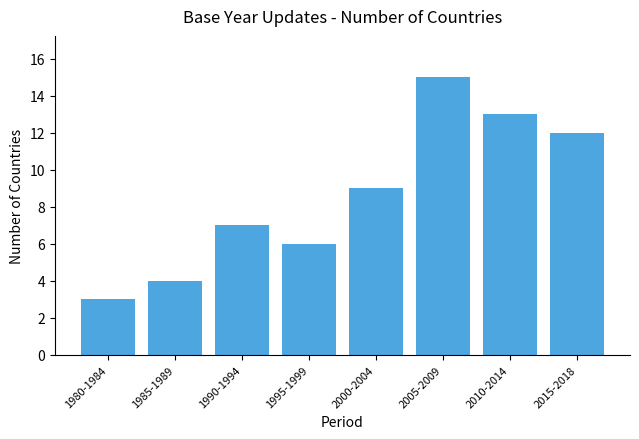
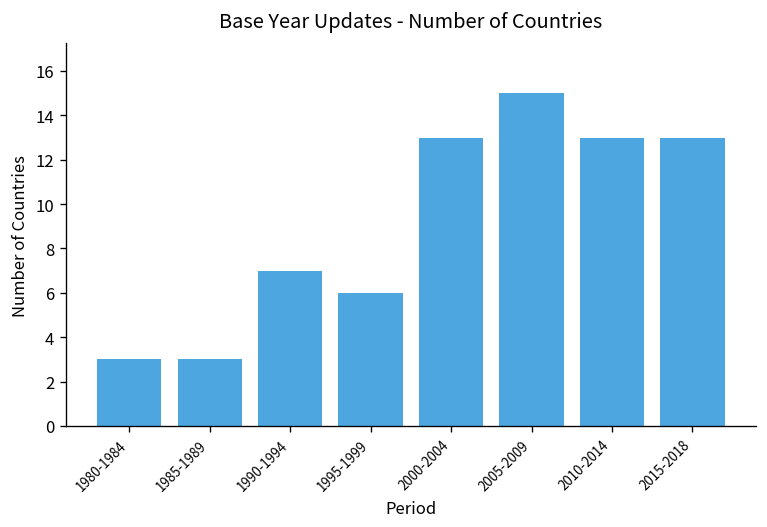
  {
    "1980-1984": 3,
-   "1985-1989": 4,
+   "1985-1989": 3,
    "1990-1994": 7,
    "1995-1999": 6,
-   "2000-2004": 9,
+   "2000-2004": 13,
    "2005-2009": 15,
    "2010-2014": 13,
-   "2015-2018": 12
+   "2015-2018": 13
  }
